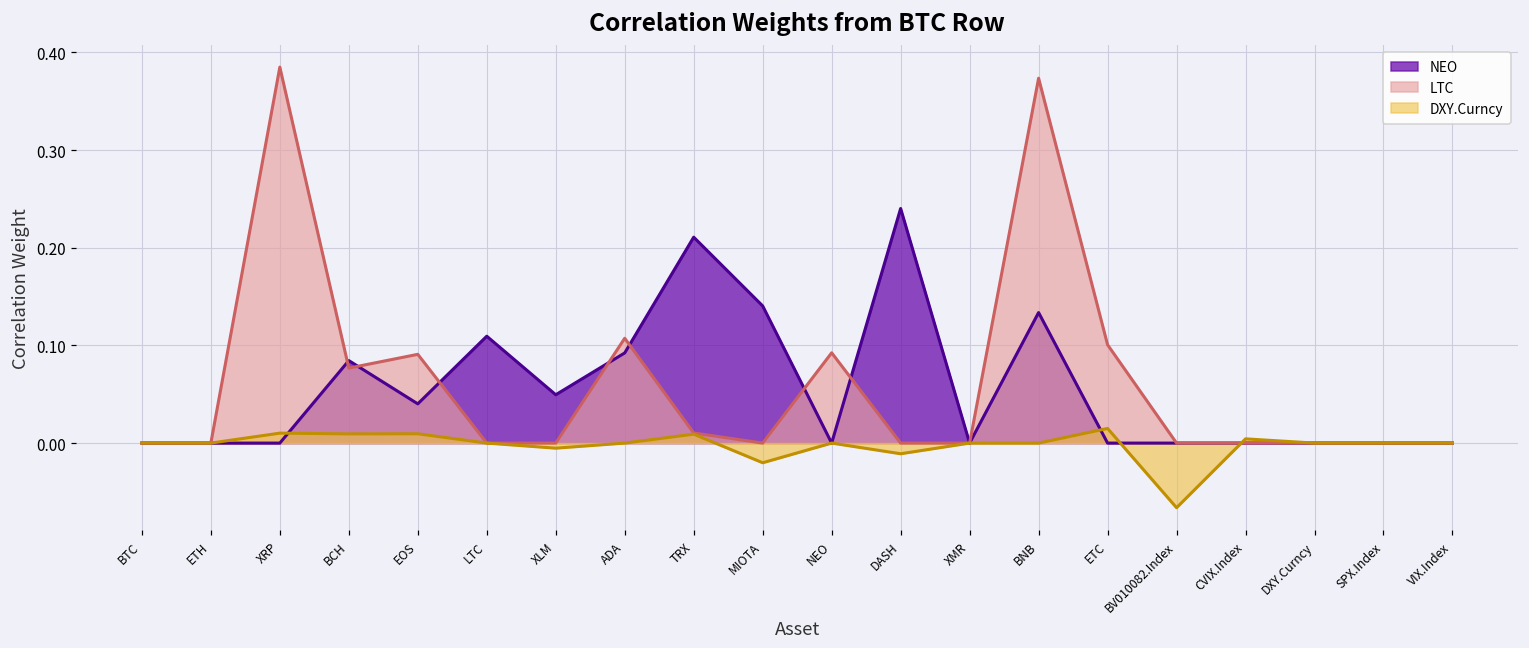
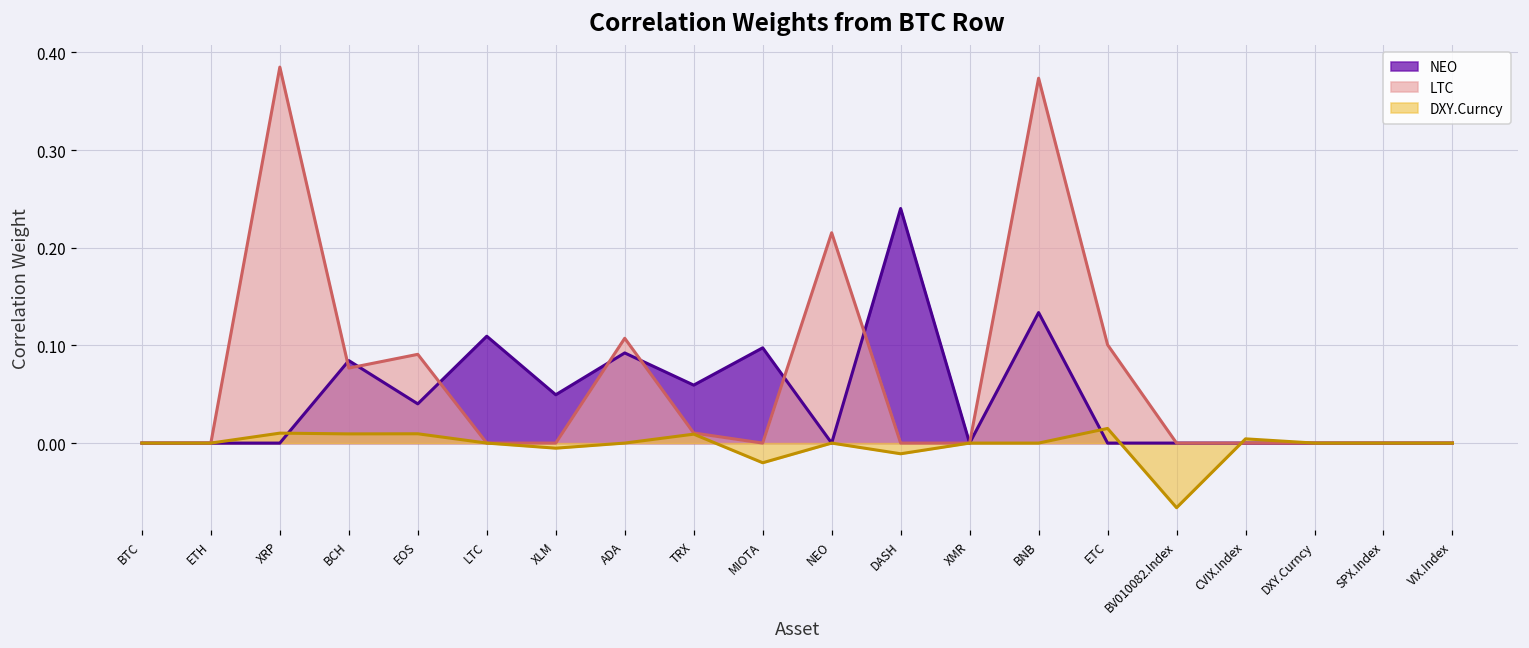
  {
    "NEO": {
      "XRP": 0.00,
      "BCH": 0.08,
      "EOS": 0.04,
      "LTC": 0.11,
      "XLM": 0.05,
      "ADA": 0.09,
-     "TRX": 0.21,
-     "MIOTA": 0.14,
+     "TRX": 0.06,
+     "MIOTA": 0.10,
      "DASH": 0.24,
      "BNB": 0.13,
      "ETC": 0.00
    },
    "LTC": {
      "XRP": 0.38,
      "BCH": 0.08,
      "EOS": 0.09,
      "ADA": 0.11,
-     "NEO": 0.09,
+     "NEO": 0.22,
      "BNB": 0.37,
      "ETC": 0.10
    }
  }
